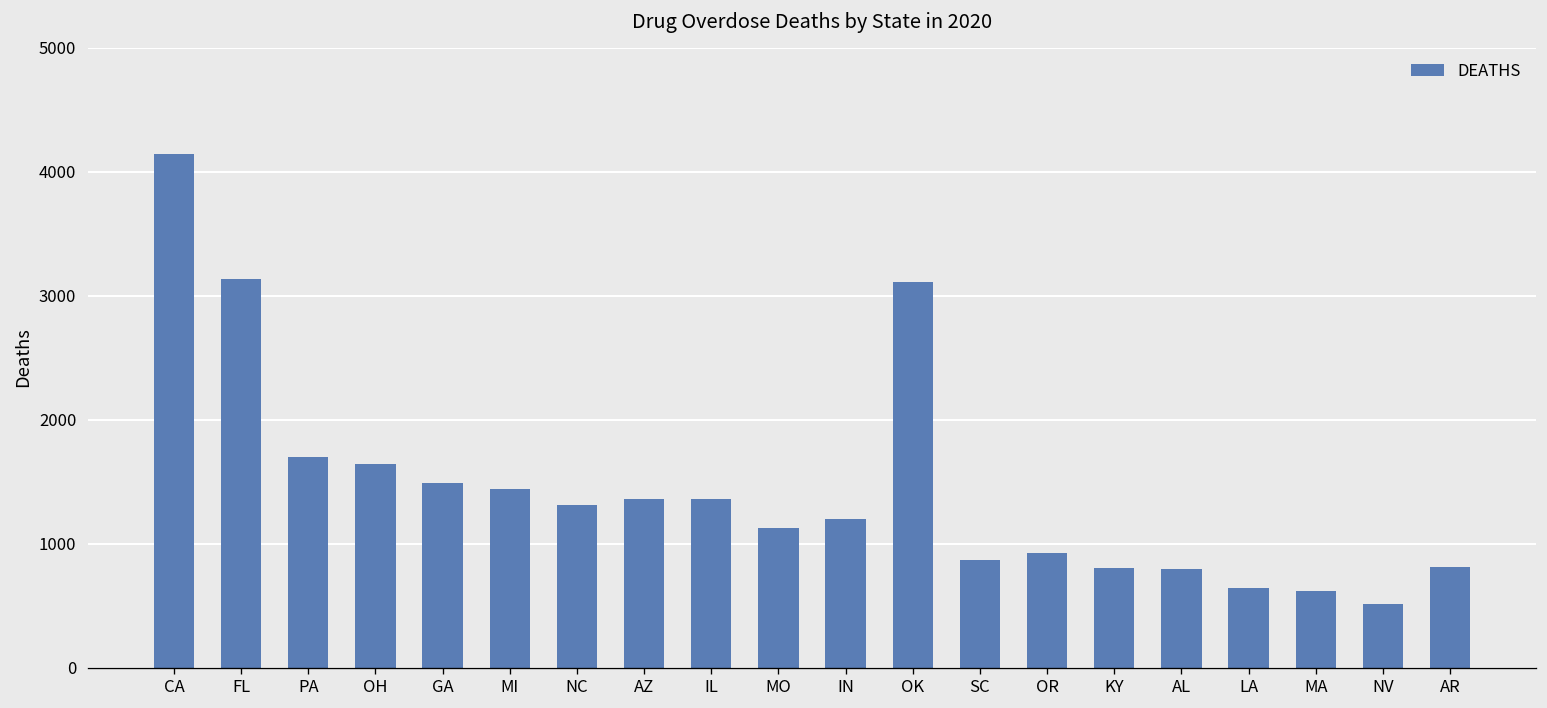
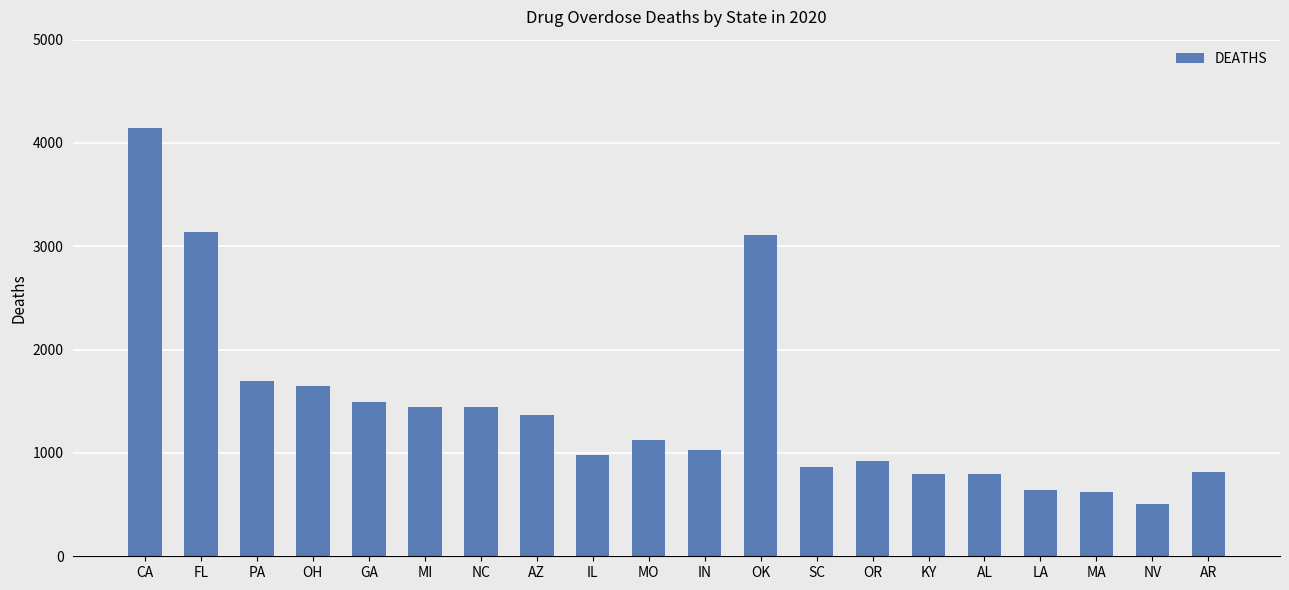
  {
    "CA": 4140,
    "FL": 3140,
    "PA": 1690,
    "OH": 1640,
    "GA": 1490,
    "MI": 1440,
-   "NC": 1310,
+   "NC": 1440,
    "AZ": 1360,
-   "IL": 1360,
+   "IL": 980,
    "MO": 1130,
-   "IN": 1200,
+   "IN": 1020,
    "OK": 3110,
    "SC": 870,
    "OR": 920,
    "KY": 800,
    "AL": 790,
    "LA": 640,
    "MA": 620,
    "NV": 510,
    "AR": 810
  }
